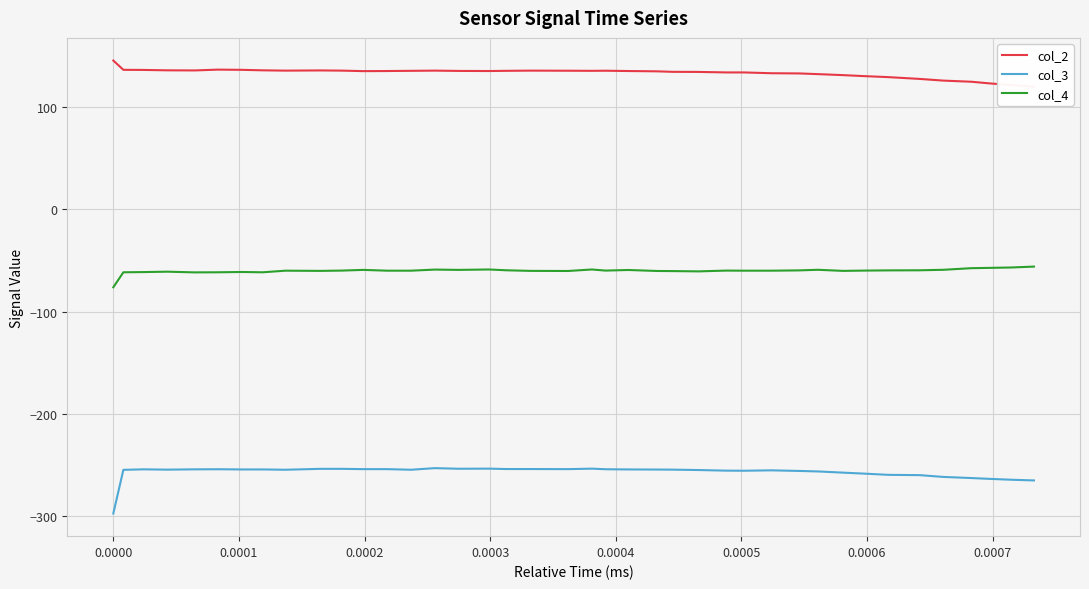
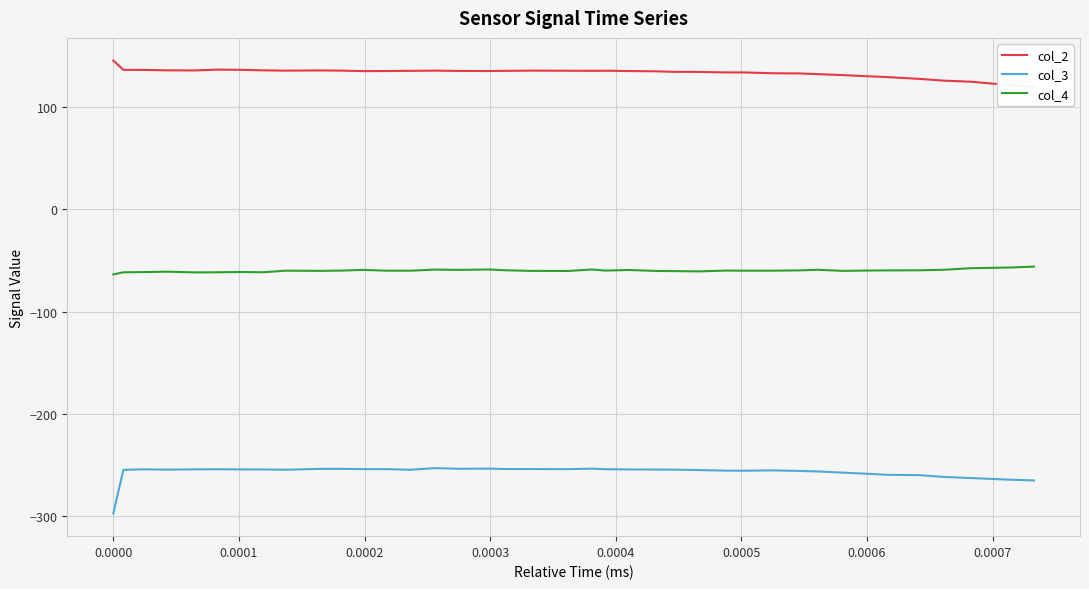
  {
    "col_2": {
      "0.0000": 145
    },
    "col_3": {
      "0.0000": -297
    },
    "col_4": {
-     "0.0000": -76
+     "0.0000": -64
    }
  }
